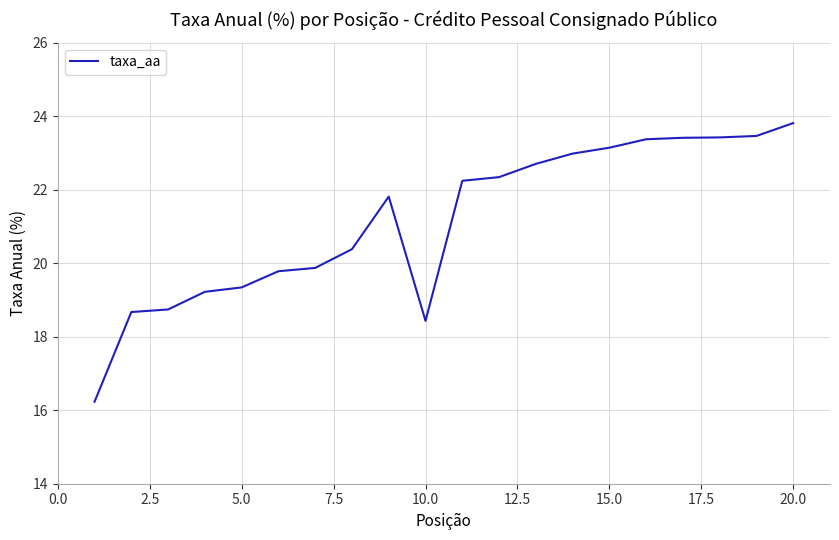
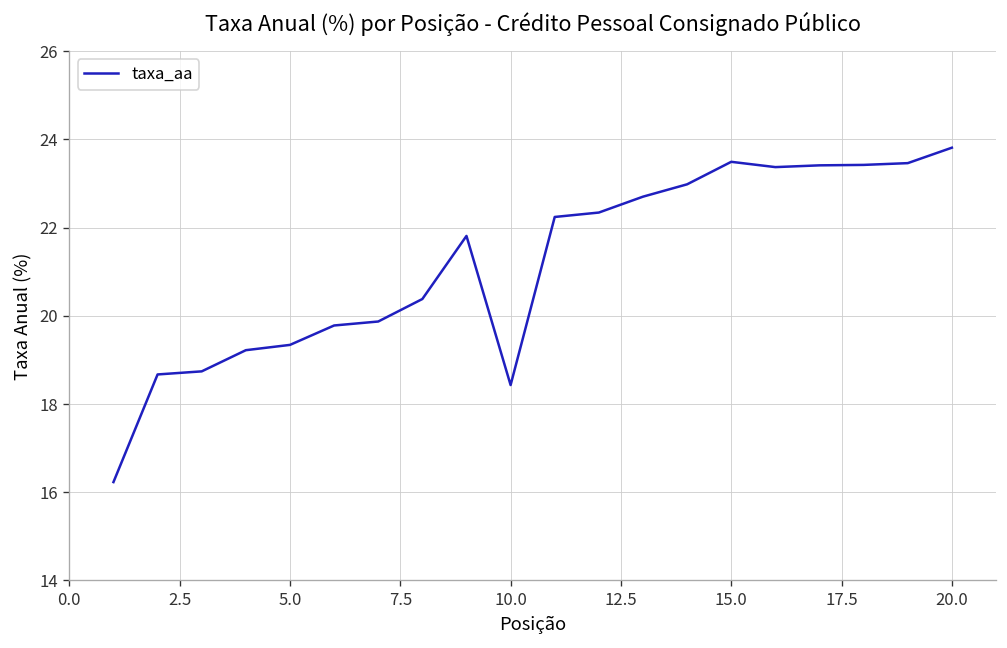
  {
    "5.0": 19.3,
    "10.0": 18.4,
-   "15.0": 23.1,
+   "15.0": 23.5,
    "20.0": 23.8
  }
